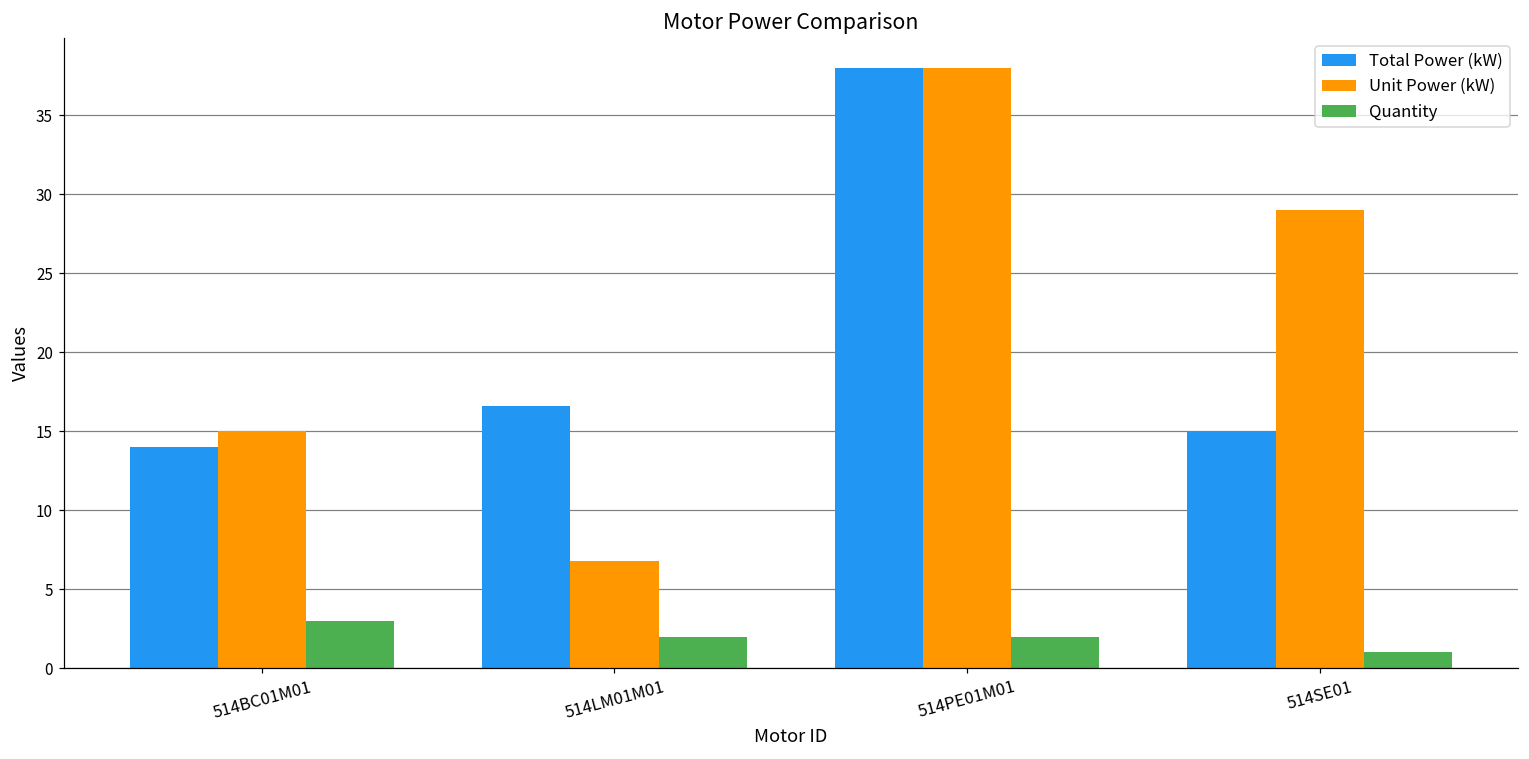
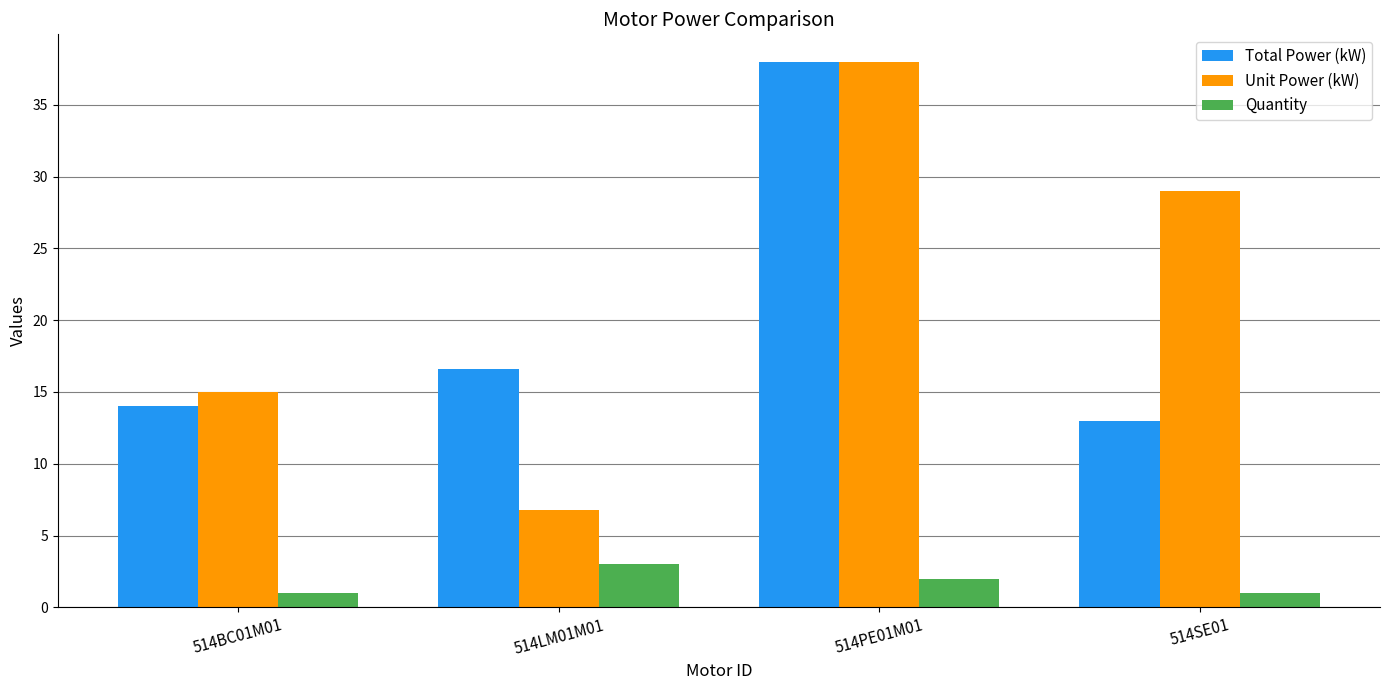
  {
    "Total Power (kW)": {
      "514BC01M01": 14,
      "514LM01M01": 16.6,
      "514PE01M01": 38,
-     "514SE01": 15
+     "514SE01": 13
    },
    "Unit Power (kW)": {
      "514BC01M01": 15,
      "514LM01M01": 6.8,
      "514PE01M01": 38,
      "514SE01": 29
    },
    "Quantity": {
-     "514BC01M01": 3,
-     "514LM01M01": 2,
+     "514BC01M01": 1,
+     "514LM01M01": 3,
      "514PE01M01": 2,
      "514SE01": 1
    }
  }
